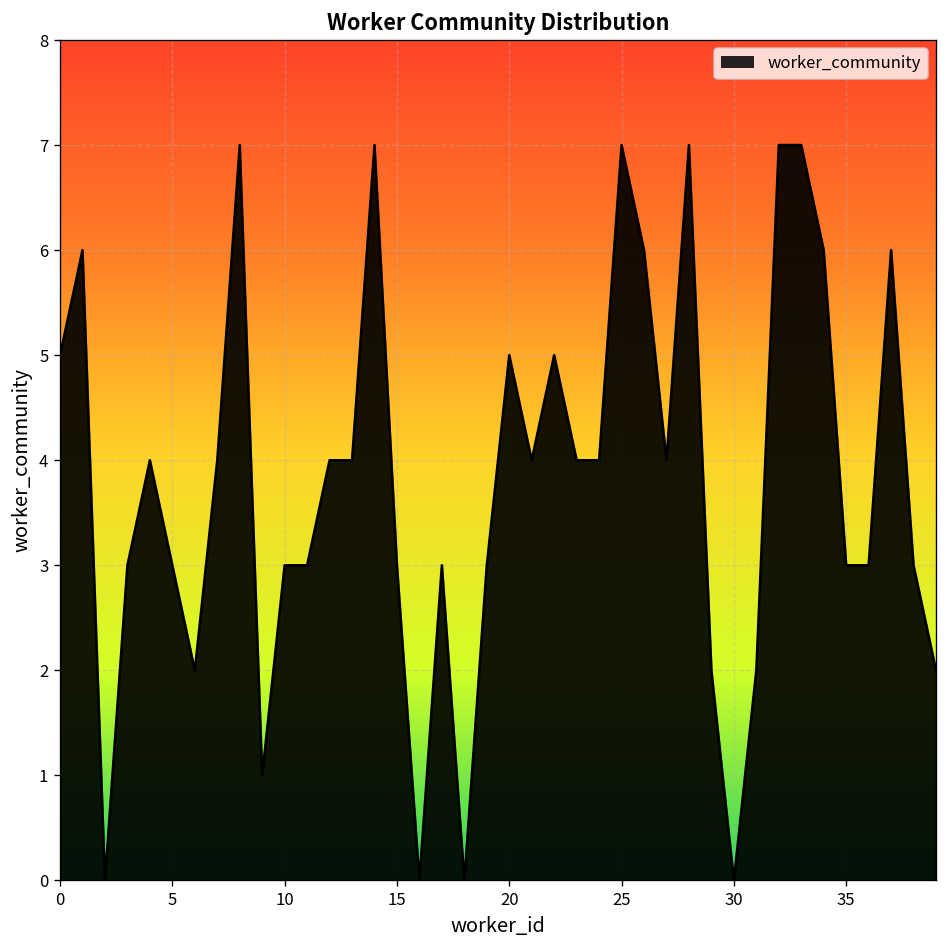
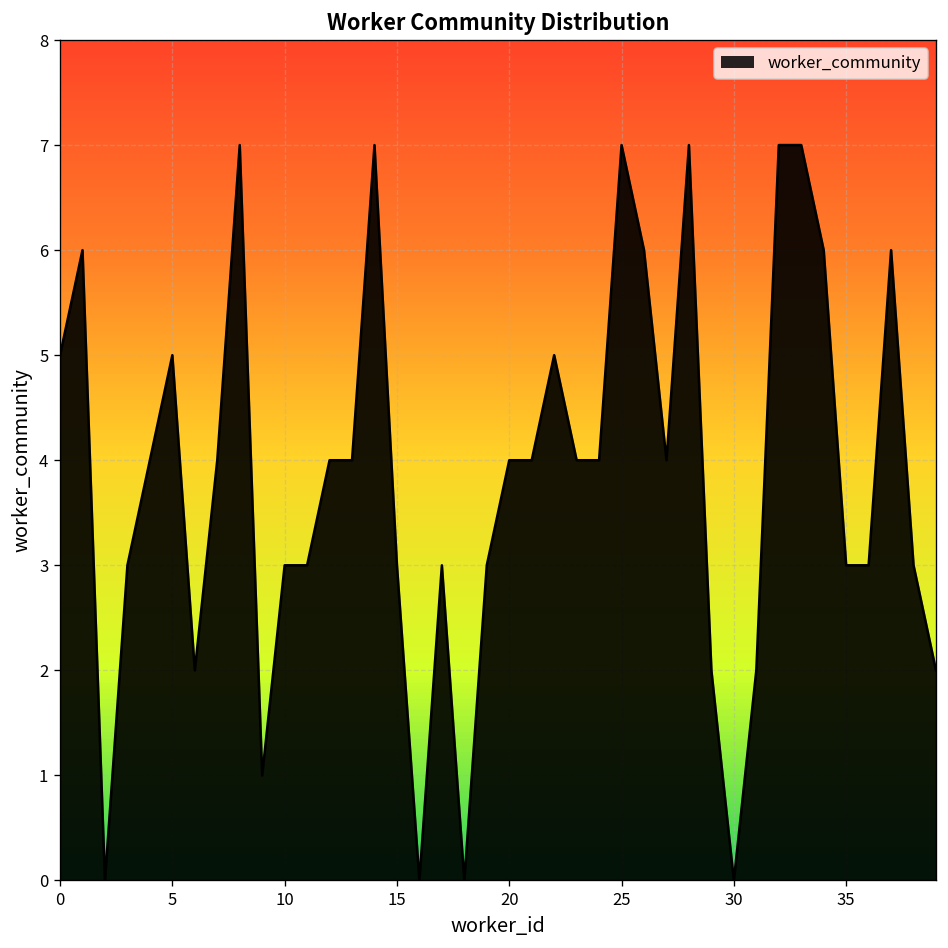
  {
    "0": 5,
-   "5": 3,
+   "5": 5,
    "10": 3,
    "15": 3,
-   "20": 5,
+   "20": 4,
    "25": 7,
    "30": 0,
    "35": 3
  }
